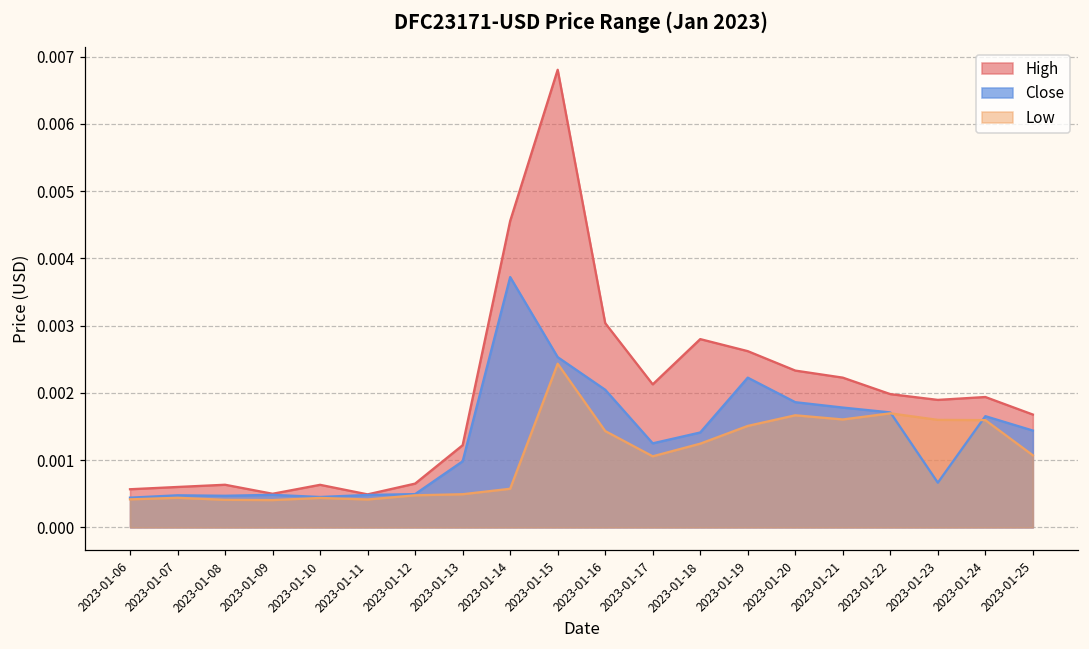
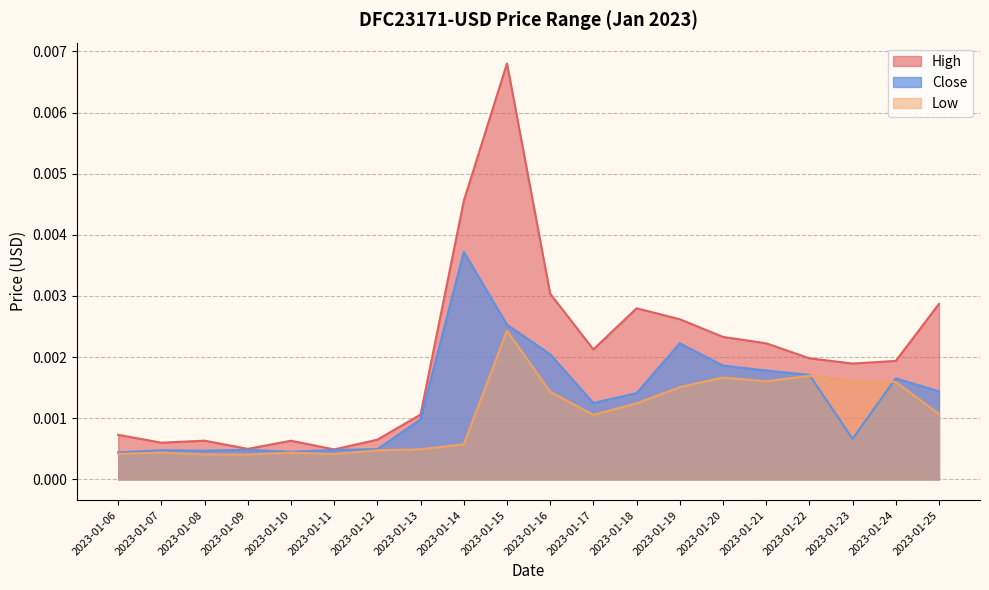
  {
    "High": {
-     "2023-01-06": 0.0006,
+     "2023-01-06": 0.0007,
      "2023-01-07": 0.0006,
      "2023-01-08": 0.0006,
      "2023-01-10": 0.0006,
      "2023-01-12": 0.0007,
-     "2023-01-13": 0.0012,
+     "2023-01-13": 0.0011,
      "2023-01-14": 0.0046,
      "2023-01-15": 0.0068,
      "2023-01-16": 0.0030,
      "2023-01-17": 0.0021,
      "2023-01-18": 0.0028,
      "2023-01-19": 0.0026,
      "2023-01-20": 0.0023,
      "2023-01-21": 0.0022,
      "2023-01-22": 0.0020,
      "2023-01-23": 0.0019,
      "2023-01-24": 0.0019,
-     "2023-01-25": 0.0017
+     "2023-01-25": 0.0029
    },
    "Close": {
      "2023-01-08": 0.0005,
      "2023-01-13": 0.0010,
      "2023-01-14": 0.0037,
      "2023-01-15": 0.0025,
      "2023-01-16": 0.0020,
      "2023-01-17": 0.0012,
      "2023-01-18": 0.0014,
      "2023-01-19": 0.0022,
      "2023-01-20": 0.0019,
      "2023-01-21": 0.0018,
      "2023-01-23": 0.0007,
      "2023-01-24": 0.0017,
      "2023-01-25": 0.0014
    },
    "Low": {
      "2023-01-08": 0.0004,
      "2023-01-09": 0.0004,
      "2023-01-11": 0.0004,
      "2023-01-13": 0.0005,
      "2023-01-14": 0.0006,
      "2023-01-15": 0.0024,
      "2023-01-16": 0.0014,
      "2023-01-17": 0.0011,
      "2023-01-18": 0.0012,
      "2023-01-19": 0.0015,
      "2023-01-20": 0.0017,
      "2023-01-21": 0.0016,
      "2023-01-23": 0.0016,
      "2023-01-24": 0.0016,
      "2023-01-25": 0.0011
    }
  }
